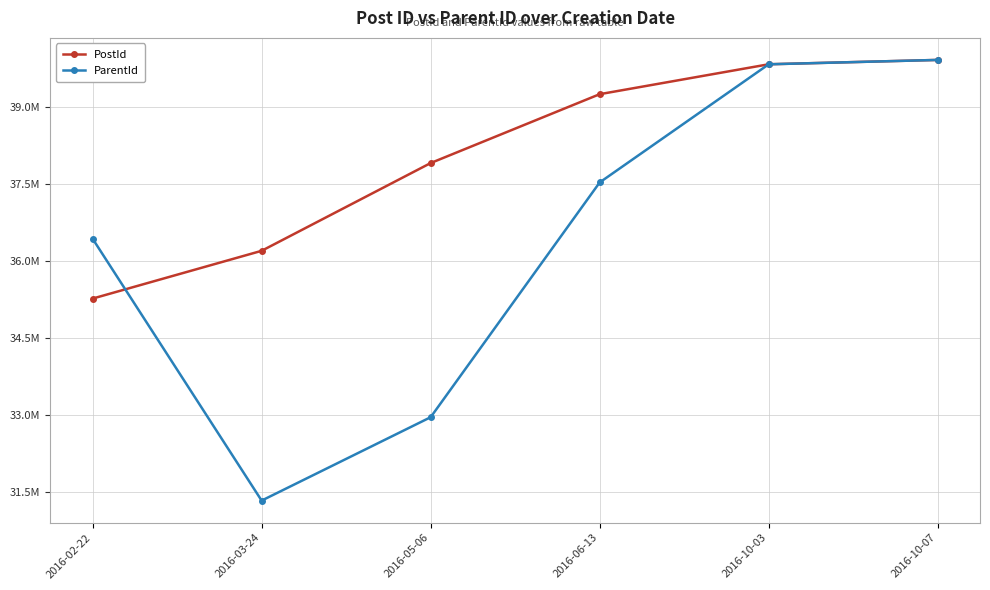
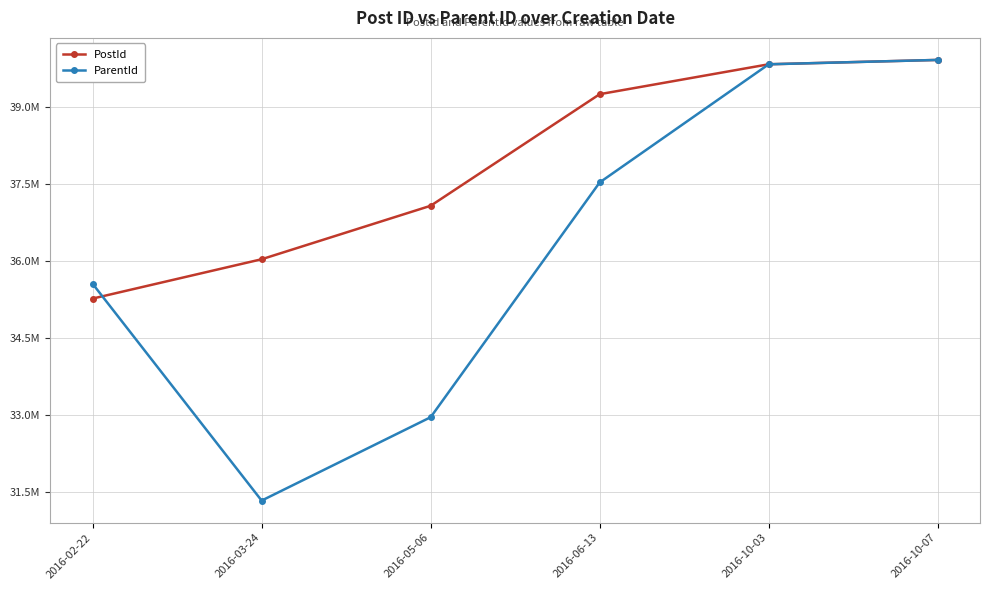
  {
    "PostId": {
      "2016-02-22": 35300000,
-     "2016-03-24": 36200000,
-     "2016-05-06": 37900000,
+     "2016-03-24": 36000000,
+     "2016-05-06": 37100000,
      "2016-06-13": 39200000
    },
    "ParentId": {
-     "2016-02-22": 36400000,
+     "2016-02-22": 35600000,
      "2016-03-24": 31300000,
      "2016-05-06": 33000000,
      "2016-06-13": 37500000
    }
  }
